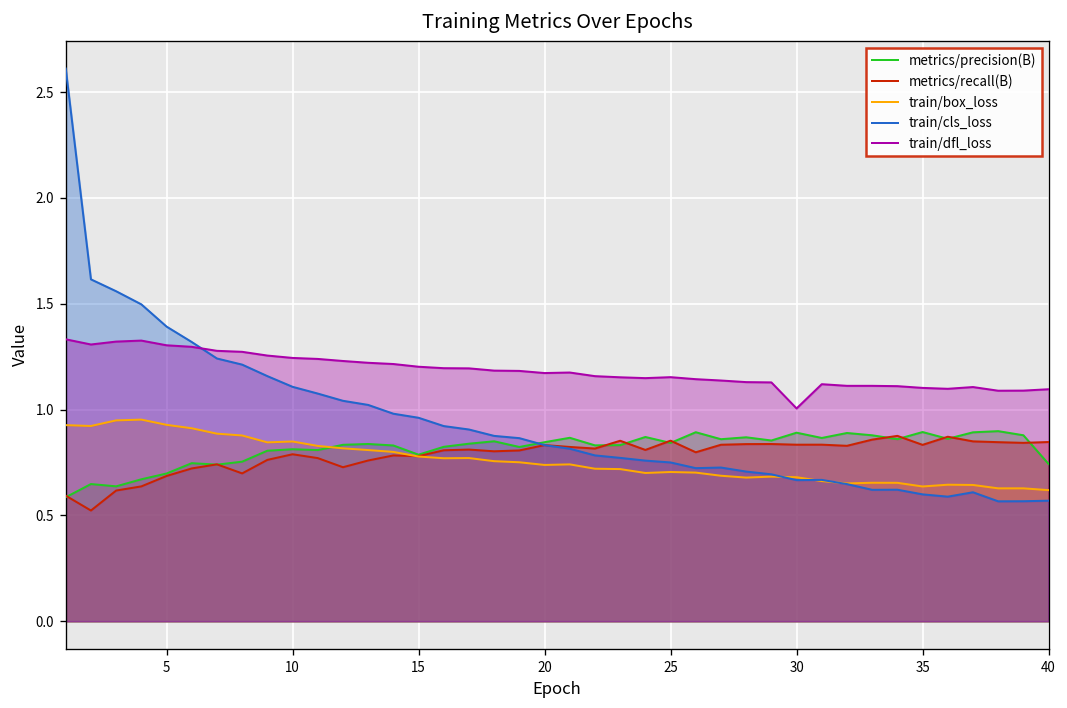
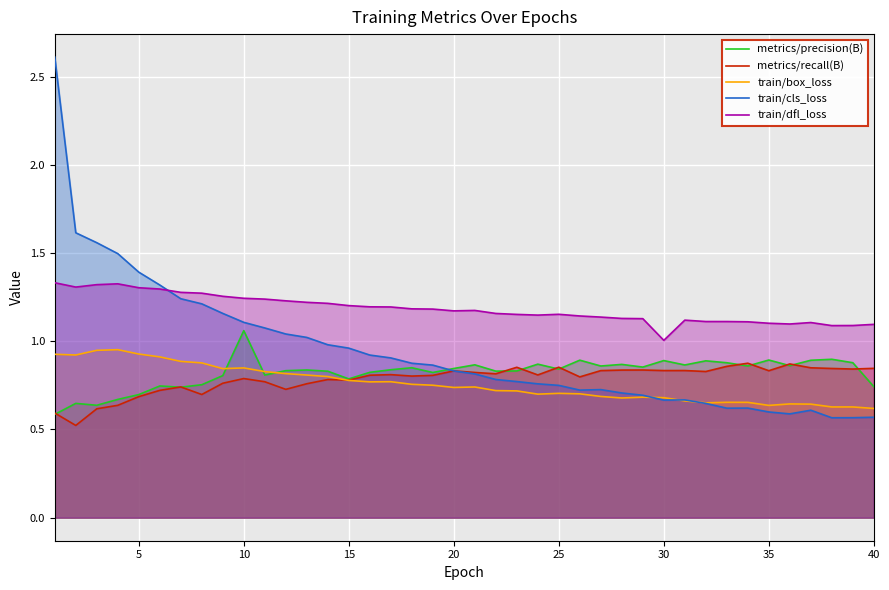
  {
    "metrics/precision(B)": {
-     "10": 0.81,
+     "10": 1.06,
      "30": 0.89,
      "35": 0.89,
      "40": 0.74
    },
    "metrics/recall(B)": {
      "10": 0.79,
      "30": 0.83,
      "35": 0.83,
      "40": 0.85
    },
    "train/box_loss": {
      "5": 0.93,
      "10": 0.85,
      "20": 0.74,
      "25": 0.70,
      "35": 0.64,
      "40": 0.62
    },
    "train/cls_loss": {
      "5": 1.39,
      "10": 1.11,
      "15": 0.96,
      "25": 0.75,
      "35": 0.60,
      "40": 0.57
    },
    "train/dfl_loss": {
      "5": 1.30,
      "10": 1.24,
      "15": 1.20,
      "20": 1.17,
      "25": 1.15,
      "30": 1.01,
      "35": 1.10,
      "40": 1.10
    }
  }
